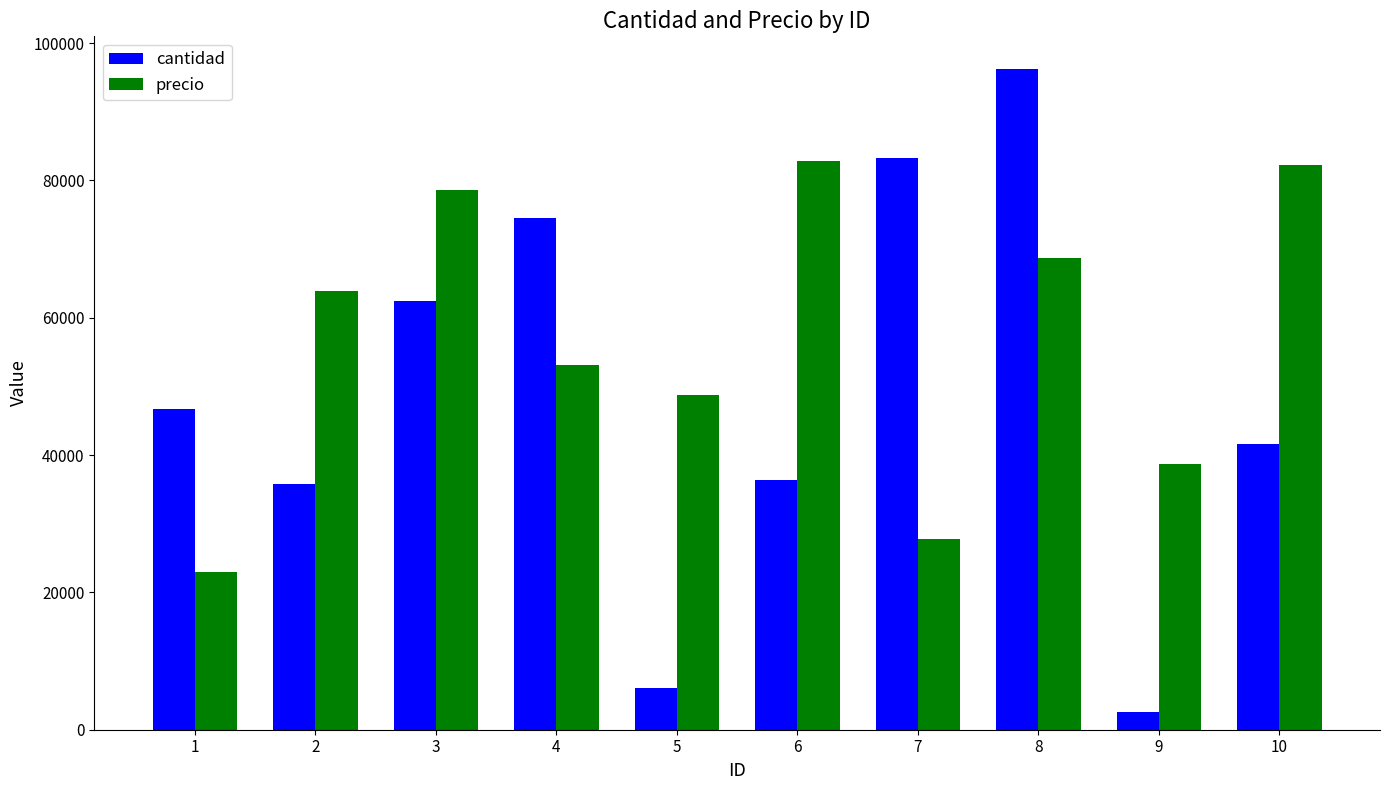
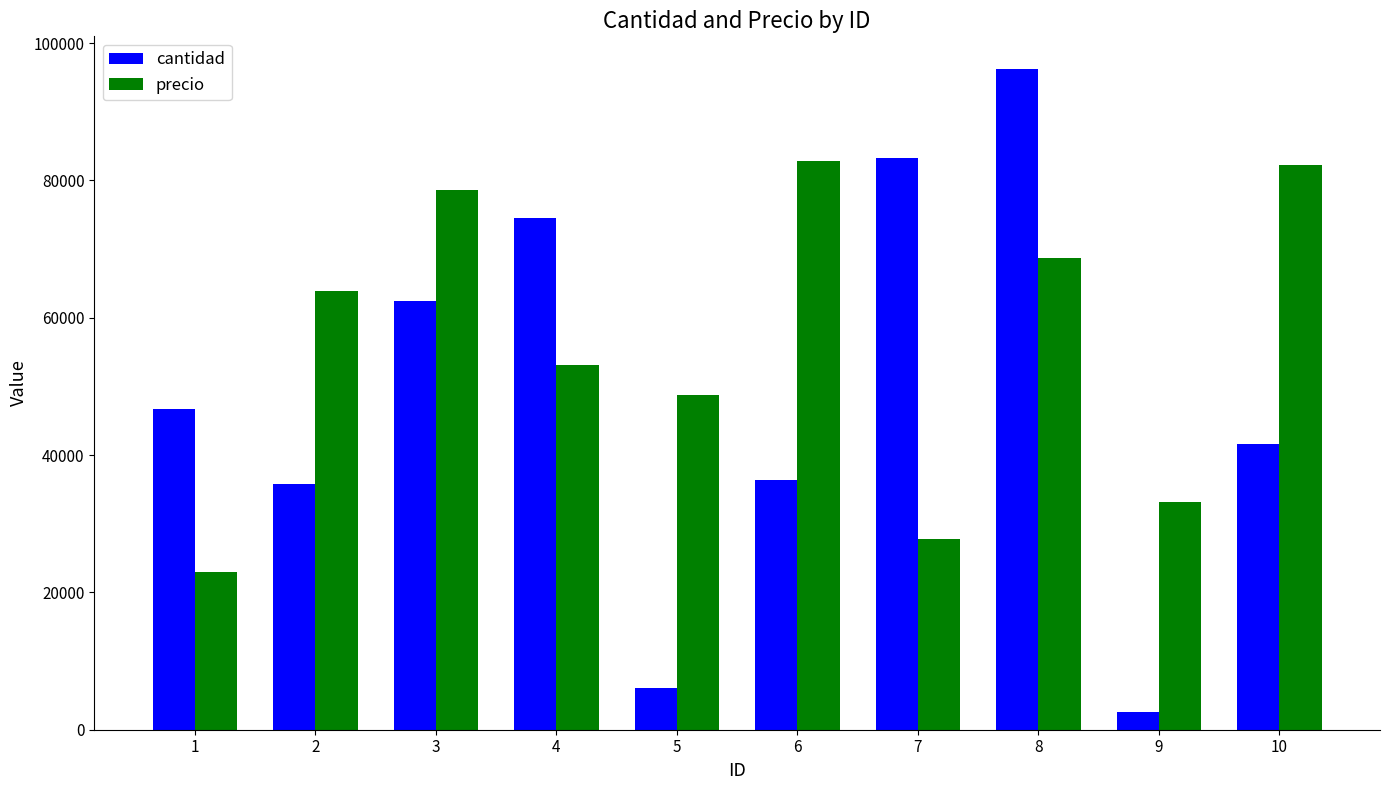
  {
    "cantidad": {
      "1": 47000,
      "2": 36000,
      "3": 62000,
      "4": 75000,
      "5": 6000,
      "6": 36000,
      "7": 83000,
      "8": 96000,
      "9": 3000,
      "10": 42000
    },
    "precio": {
      "1": 23000,
      "2": 64000,
      "3": 79000,
      "4": 53000,
      "5": 49000,
      "6": 83000,
      "7": 28000,
      "8": 69000,
-     "9": 39000,
+     "9": 33000,
      "10": 82000
    }
  }
